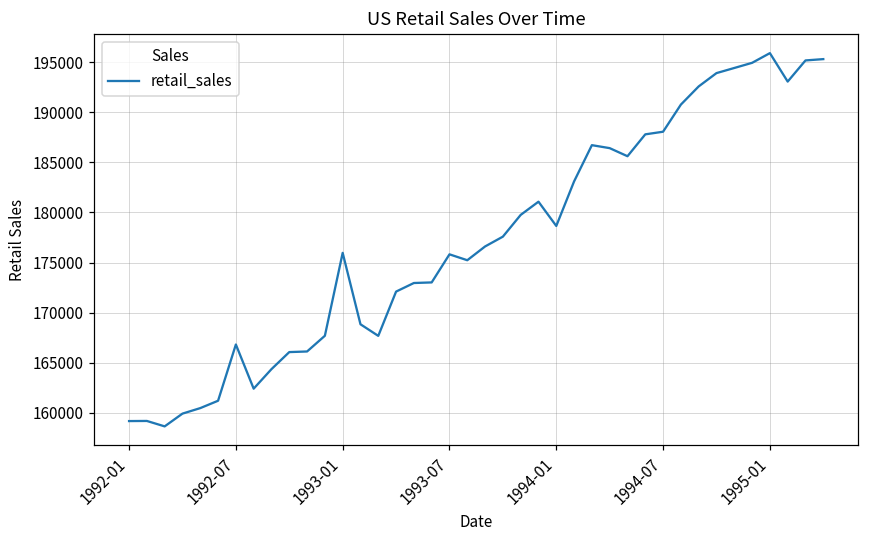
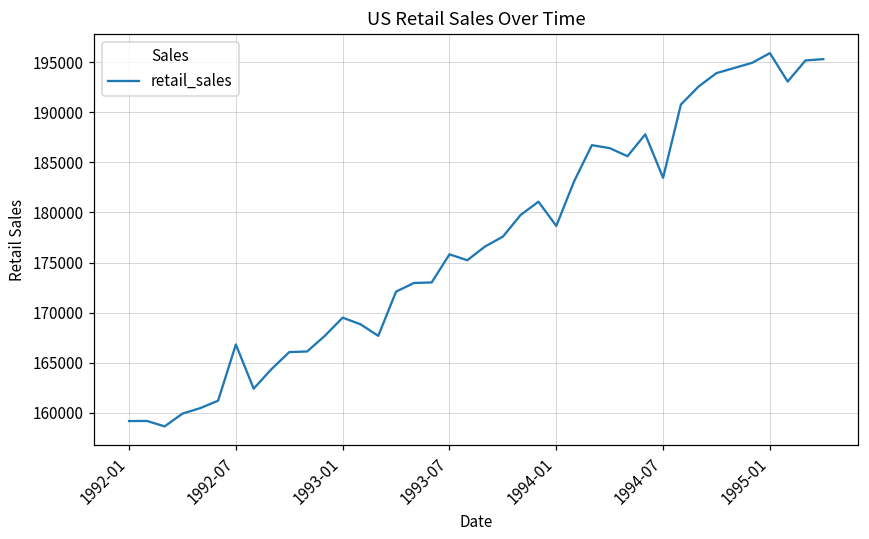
  {
    "1992-01": 159000,
    "1992-07": 167000,
-   "1993-01": 176000,
+   "1993-01": 170000,
    "1993-07": 176000,
    "1994-01": 179000,
-   "1994-07": 188000,
+   "1994-07": 183000,
    "1995-01": 196000
  }
